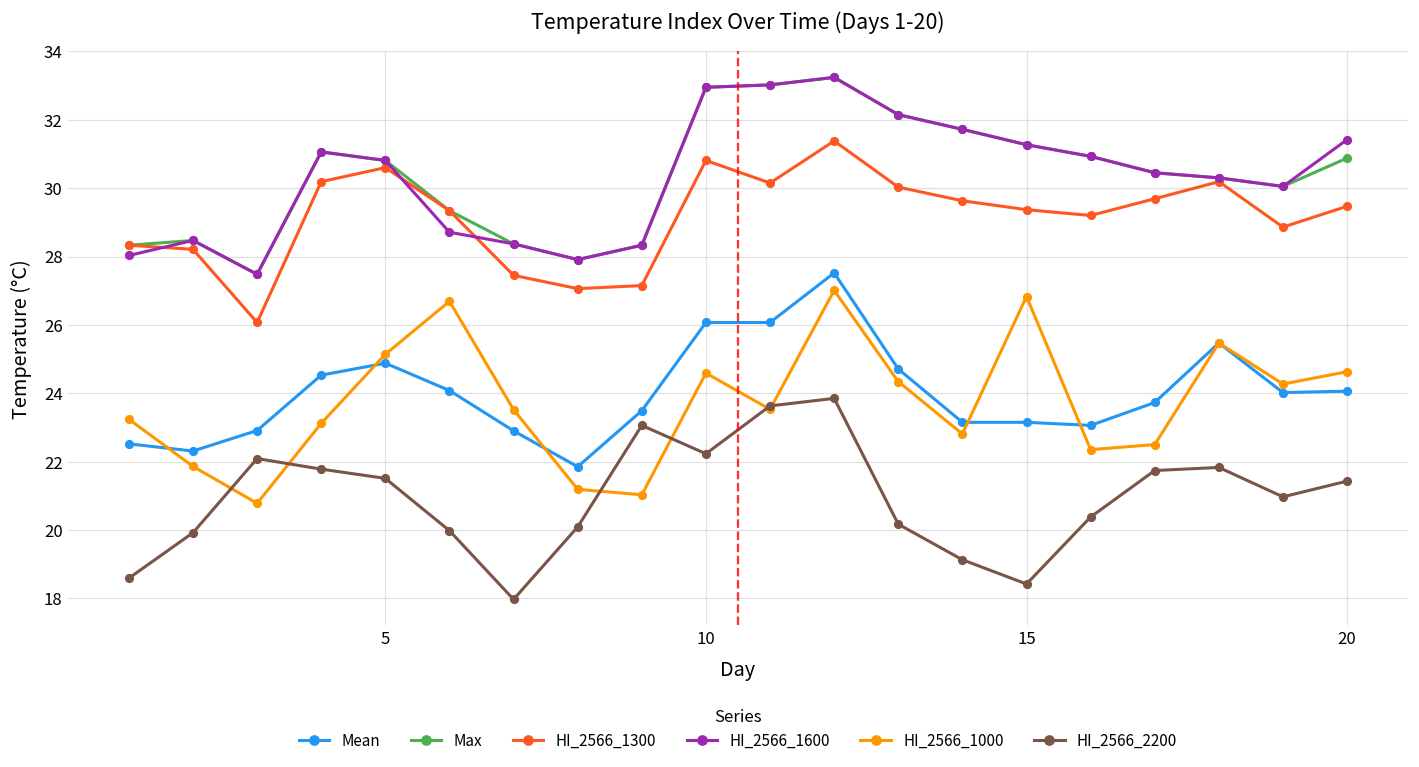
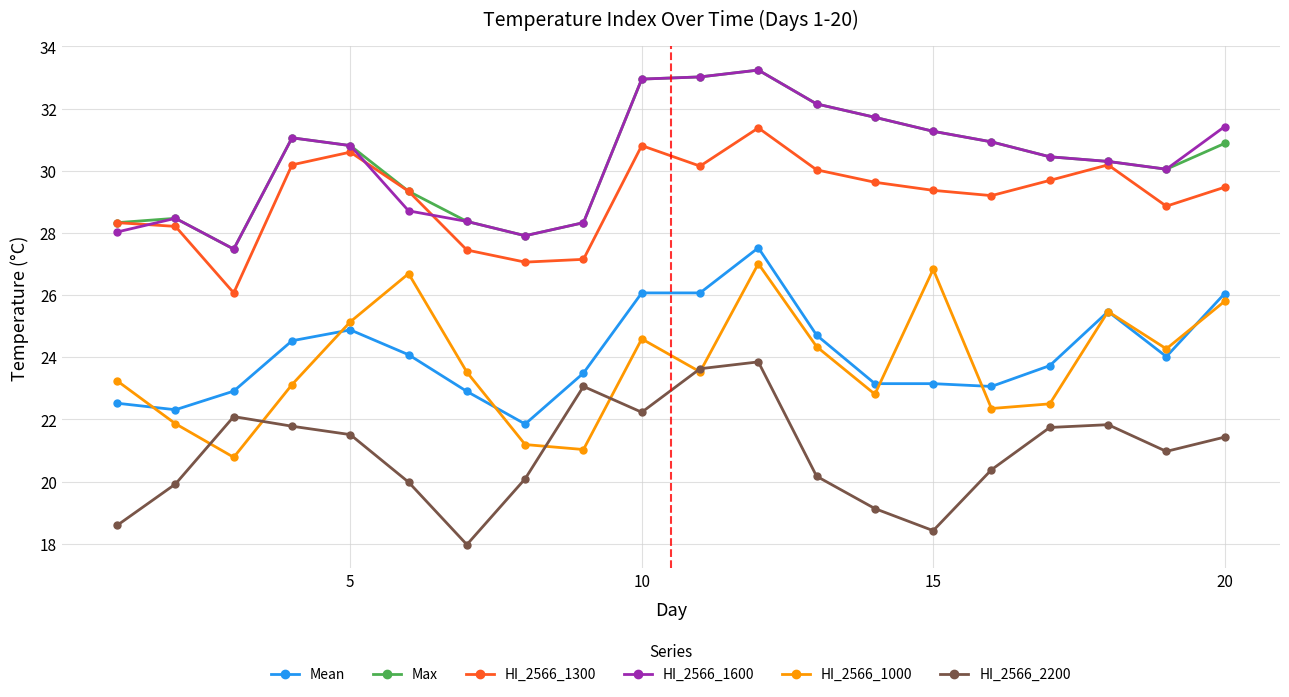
  {
    "Mean": {
      "5": 24.9,
      "10": 26.1,
      "15": 23.2,
-     "20": 24.1
+     "20": 26.1
    },
    "Max": {
      "20": 30.9
    },
    "HI_2566_1300": {
      "5": 30.6,
      "10": 30.8,
      "15": 29.4,
      "20": 29.5
    },
    "HI_2566_1600": {
      "20": 31.4
    },
    "HI_2566_1000": {
      "5": 25.1,
      "10": 24.6,
      "15": 26.8,
-     "20": 24.6
+     "20": 25.8
    },
    "HI_2566_2200": {
      "5": 21.5,
      "10": 22.2,
      "15": 18.4,
      "20": 21.4
    }
  }
